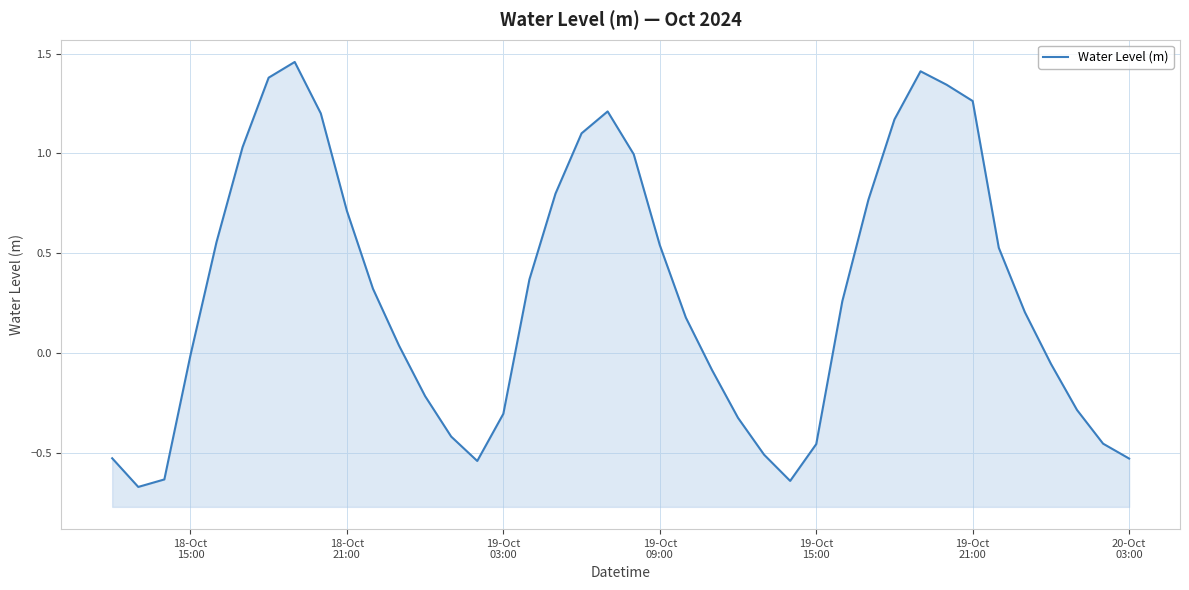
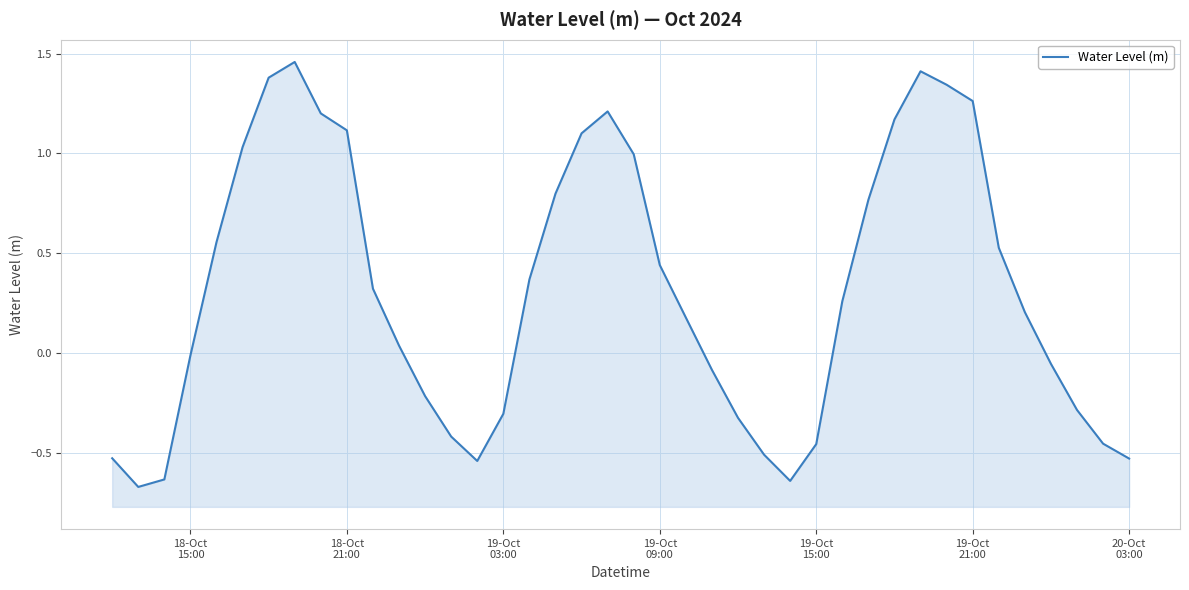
  {
    "18-Oct 15:00": -0.01,
-   "18-Oct 21:00": 0.71,
+   "18-Oct 21:00": 1.12,
    "19-Oct 03:00": -0.31,
-   "19-Oct 09:00": 0.54,
+   "19-Oct 09:00": 0.44,
    "19-Oct 15:00": -0.46,
    "19-Oct 21:00": 1.26,
    "20-Oct 03:00": -0.53
  }
